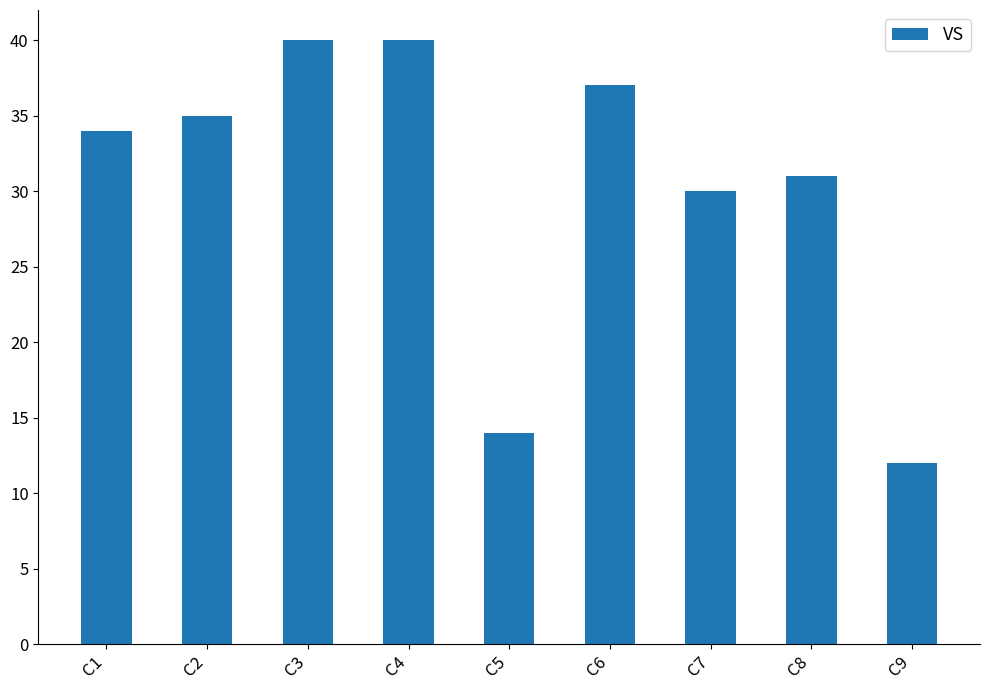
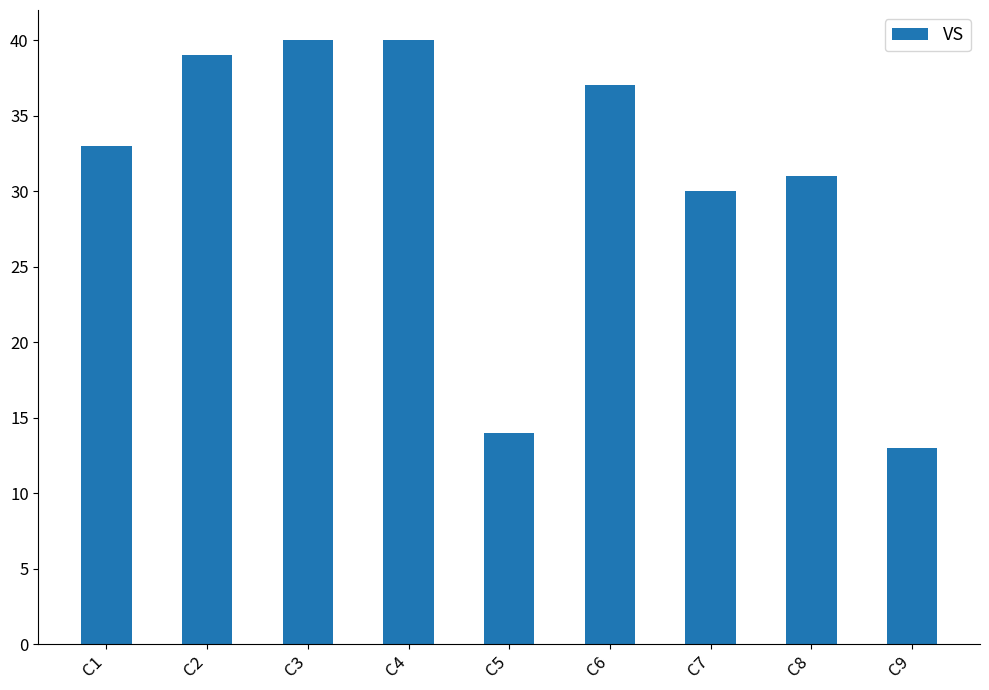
  {
-   "C1": 34,
-   "C2": 35,
+   "C1": 33,
+   "C2": 39,
    "C3": 40,
    "C4": 40,
    "C5": 14,
    "C6": 37,
    "C7": 30,
    "C8": 31,
-   "C9": 12
+   "C9": 13
  }
